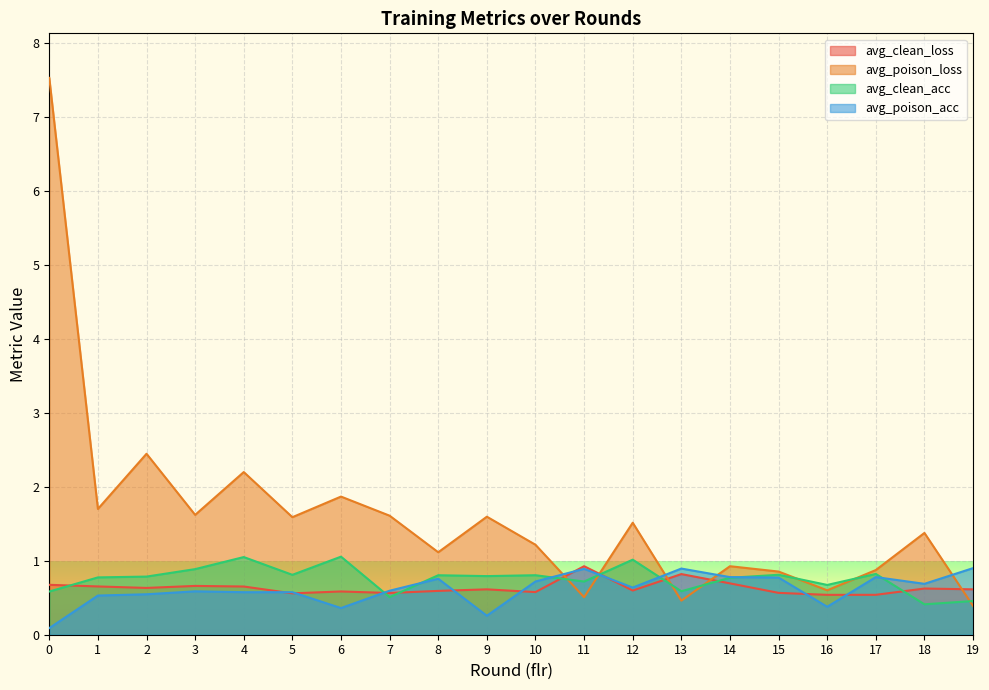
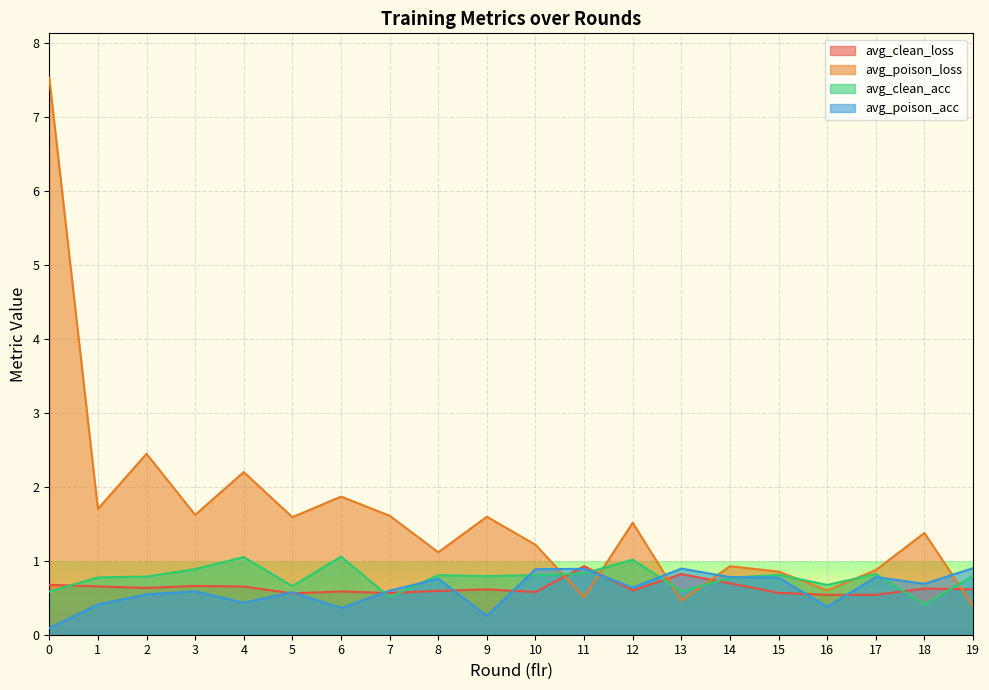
  {
    "avg_clean_acc": {
      "0": 0.6,
      "1": 0.8,
      "2": 0.8,
      "3": 0.9,
      "4": 1.1,
-     "5": 0.8,
+     "5": 0.7,
      "6": 1.1,
      "7": 0.5,
      "8": 0.8,
      "9": 0.8,
      "10": 0.8,
-     "11": 0.7,
+     "11": 0.8,
      "12": 1.0,
      "13": 0.6,
      "15": 0.8,
      "16": 0.7,
      "17": 0.8,
      "18": 0.4,
-     "19": 0.5
+     "19": 0.8
    },
    "avg_poison_acc": {
      "0": 0.1,
-     "1": 0.5,
+     "1": 0.4,
      "2": 0.5,
      "3": 0.6,
-     "4": 0.6,
+     "4": 0.4,
      "6": 0.4,
      "8": 0.8,
      "9": 0.3,
-     "10": 0.7,
+     "10": 0.9,
      "11": 0.9,
      "12": 0.6,
      "13": 0.9,
      "15": 0.8,
      "16": 0.4,
      "17": 0.8,
      "18": 0.7,
      "19": 0.9
    }
  }
